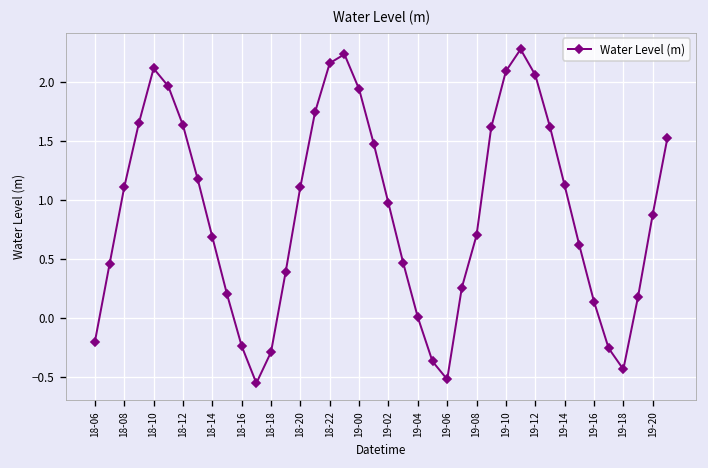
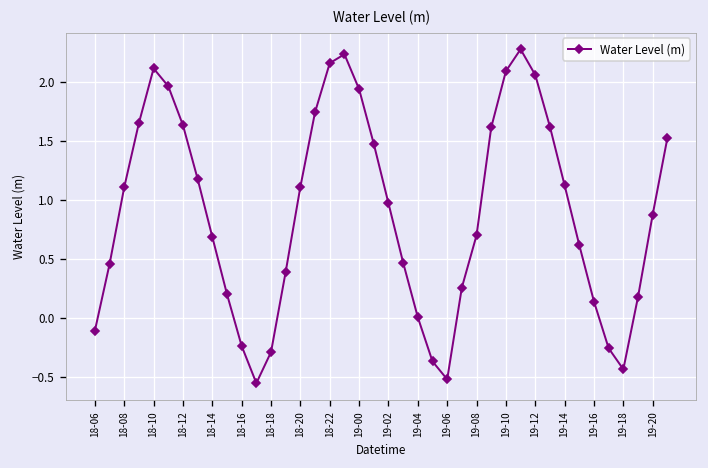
  {
-   "18-06": -0.2,
+   "18-06": -0.1,
    "18-08": 1.1,
    "18-10": 2.1,
    "18-12": 1.6,
    "18-14": 0.7,
    "18-16": -0.2,
    "18-18": -0.3,
    "18-20": 1.1,
    "18-22": 2.2,
    "19-00": 1.9,
    "19-02": 1.0,
    "19-04": 0.0,
    "19-06": -0.5,
    "19-08": 0.7,
    "19-10": 2.1,
    "19-12": 2.1,
    "19-14": 1.1,
    "19-16": 0.1,
    "19-18": -0.4,
    "19-20": 0.9
  }
